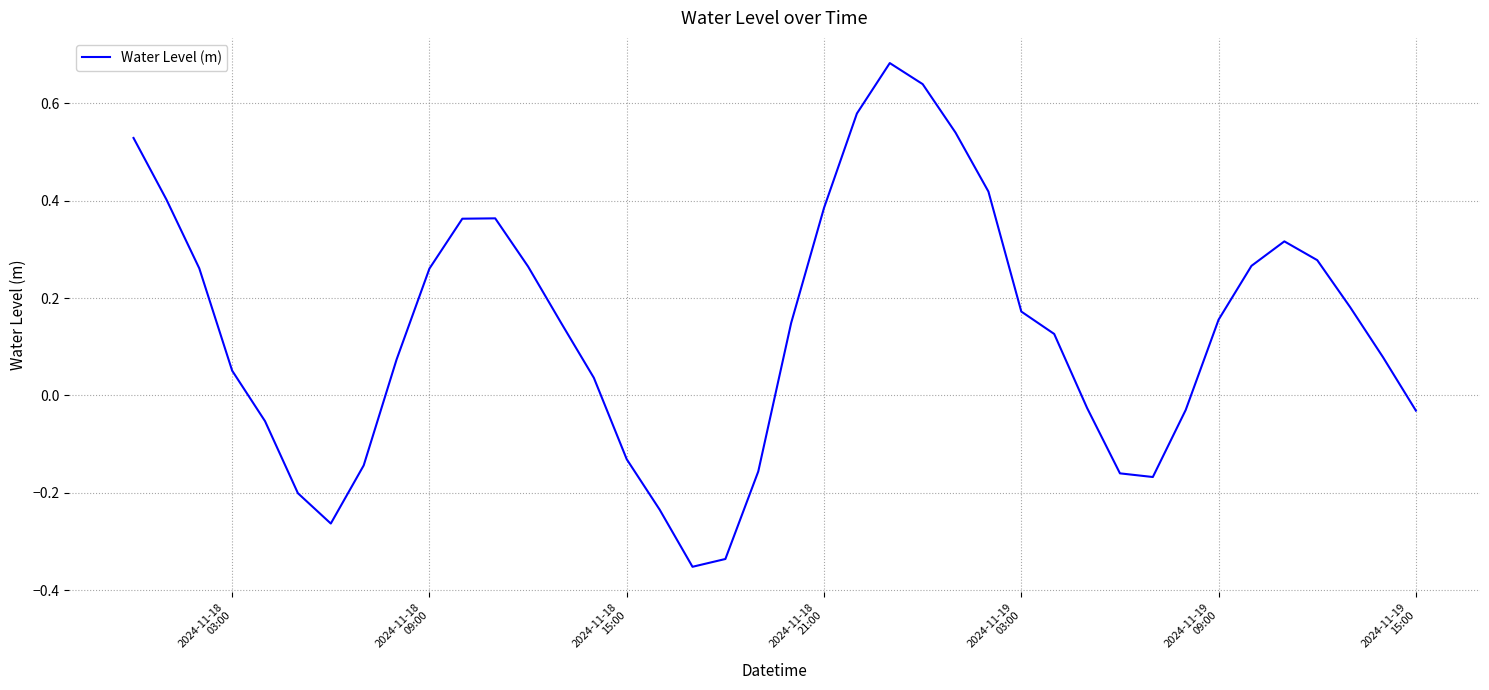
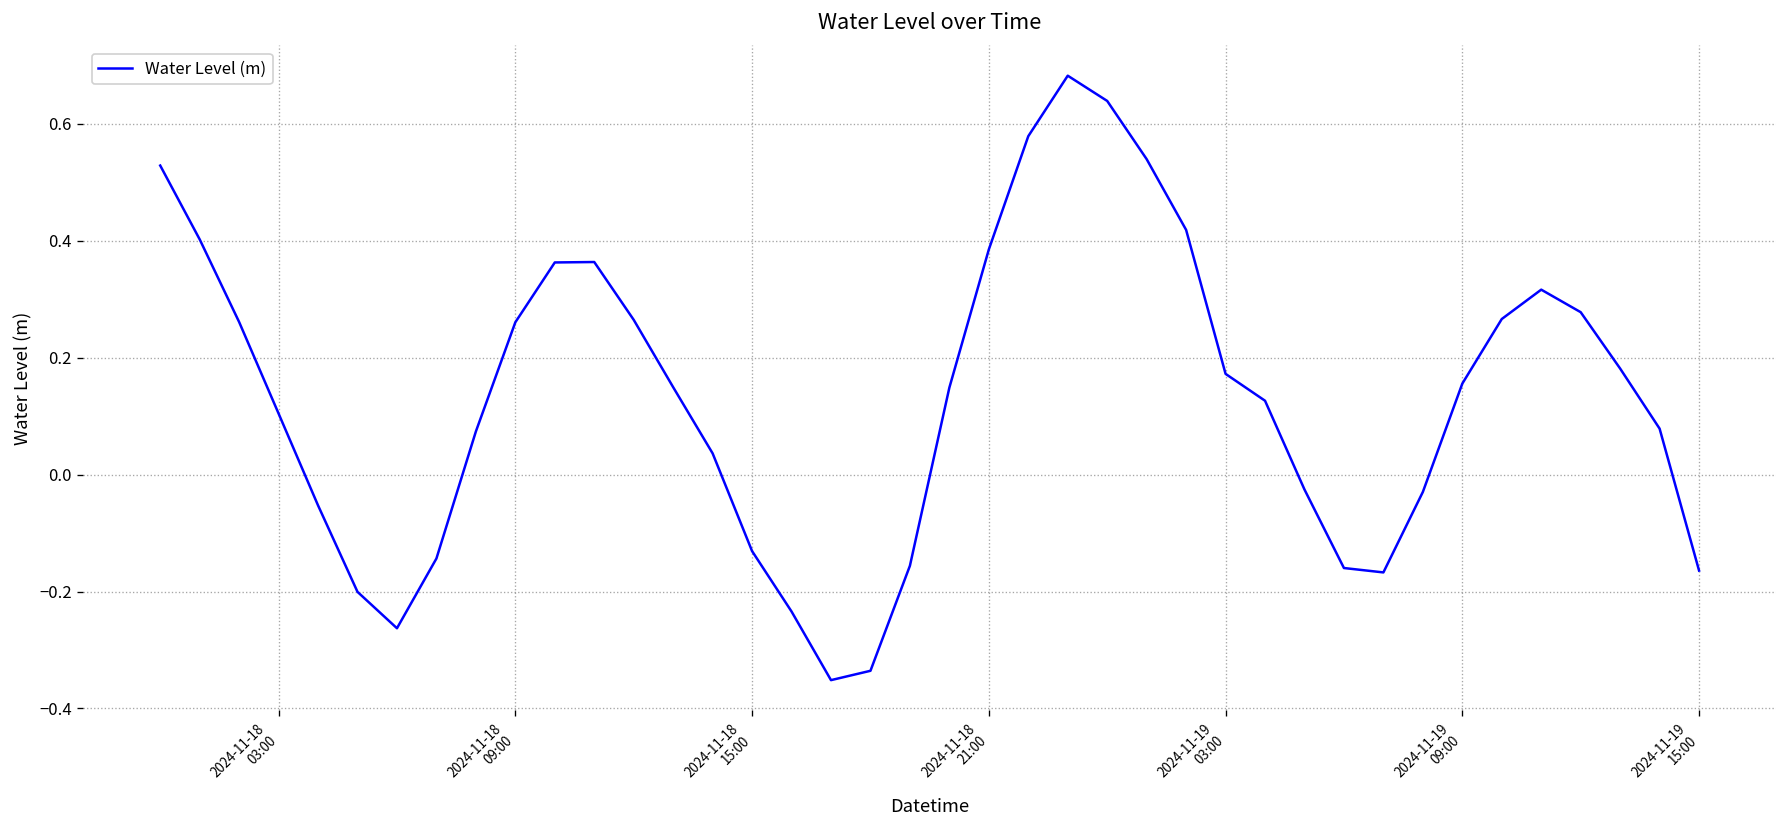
  {
-   "2024-11-18 03:00": 0.05,
+   "2024-11-18 03:00": 0.10,
    "2024-11-18 09:00": 0.26,
    "2024-11-18 15:00": -0.13,
    "2024-11-18 21:00": 0.38,
    "2024-11-19 03:00": 0.17,
    "2024-11-19 09:00": 0.16,
-   "2024-11-19 15:00": -0.03
+   "2024-11-19 15:00": -0.16
  }
